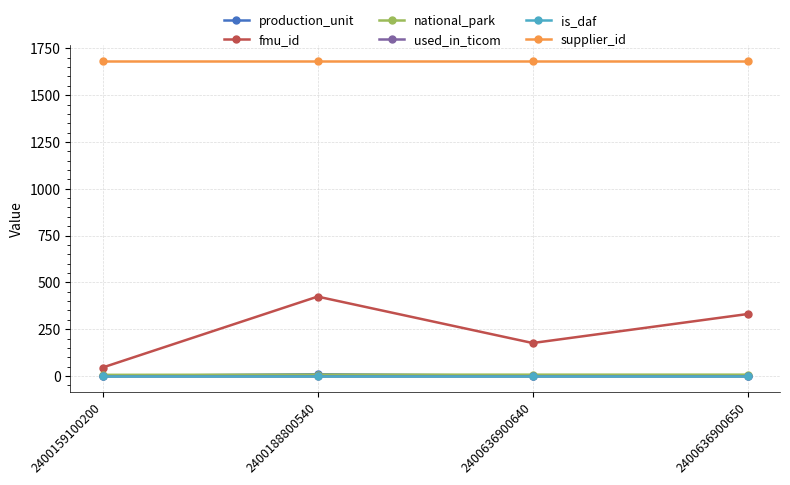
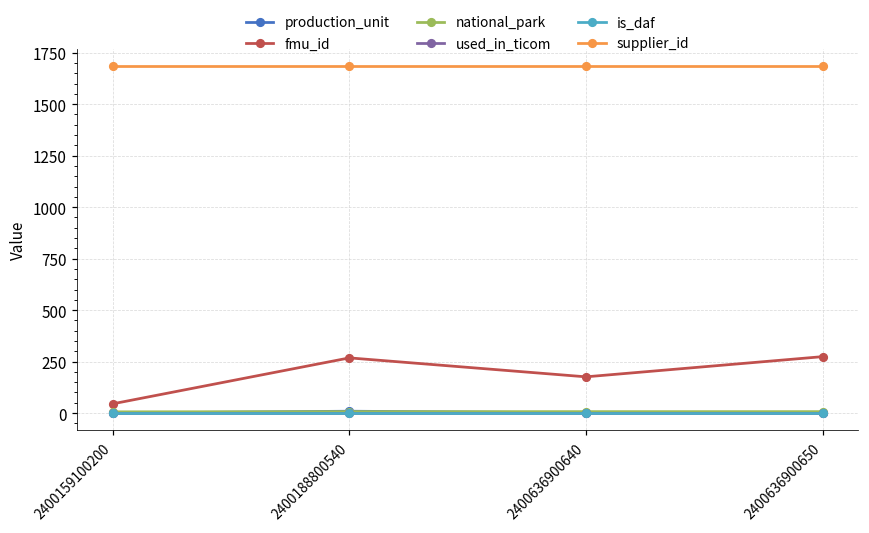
  {
    "fmu_id": {
      "2400159100200": 50,
-     "2400188800540": 420,
+     "2400188800540": 270,
      "2400636900640": 180,
-     "2400636900650": 330
+     "2400636900650": 270
    },
    "supplier_id": {
      "2400159100200": 1680,
      "2400188800540": 1680,
      "2400636900640": 1680,
      "2400636900650": 1680
    }
  }
